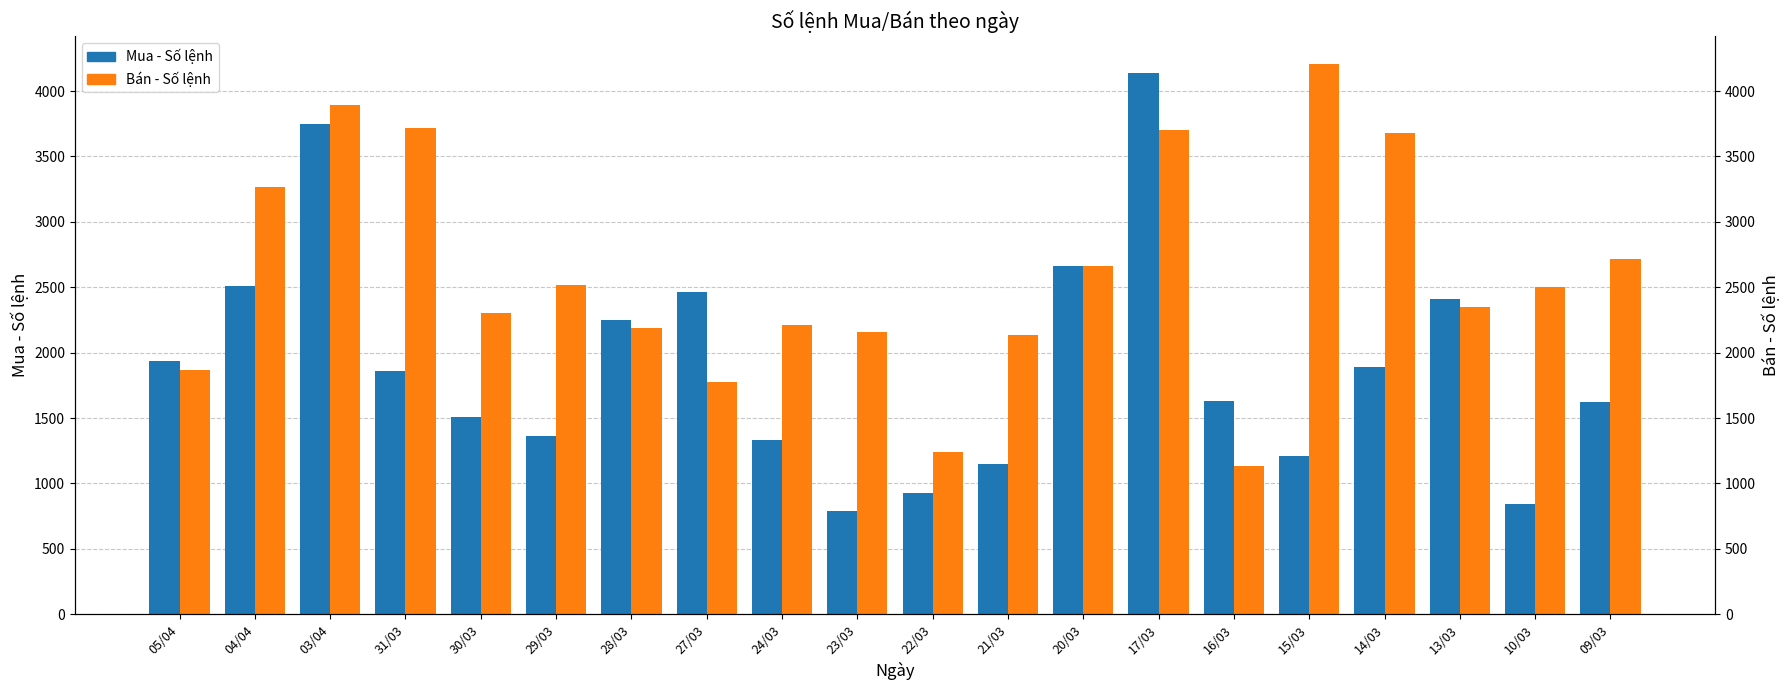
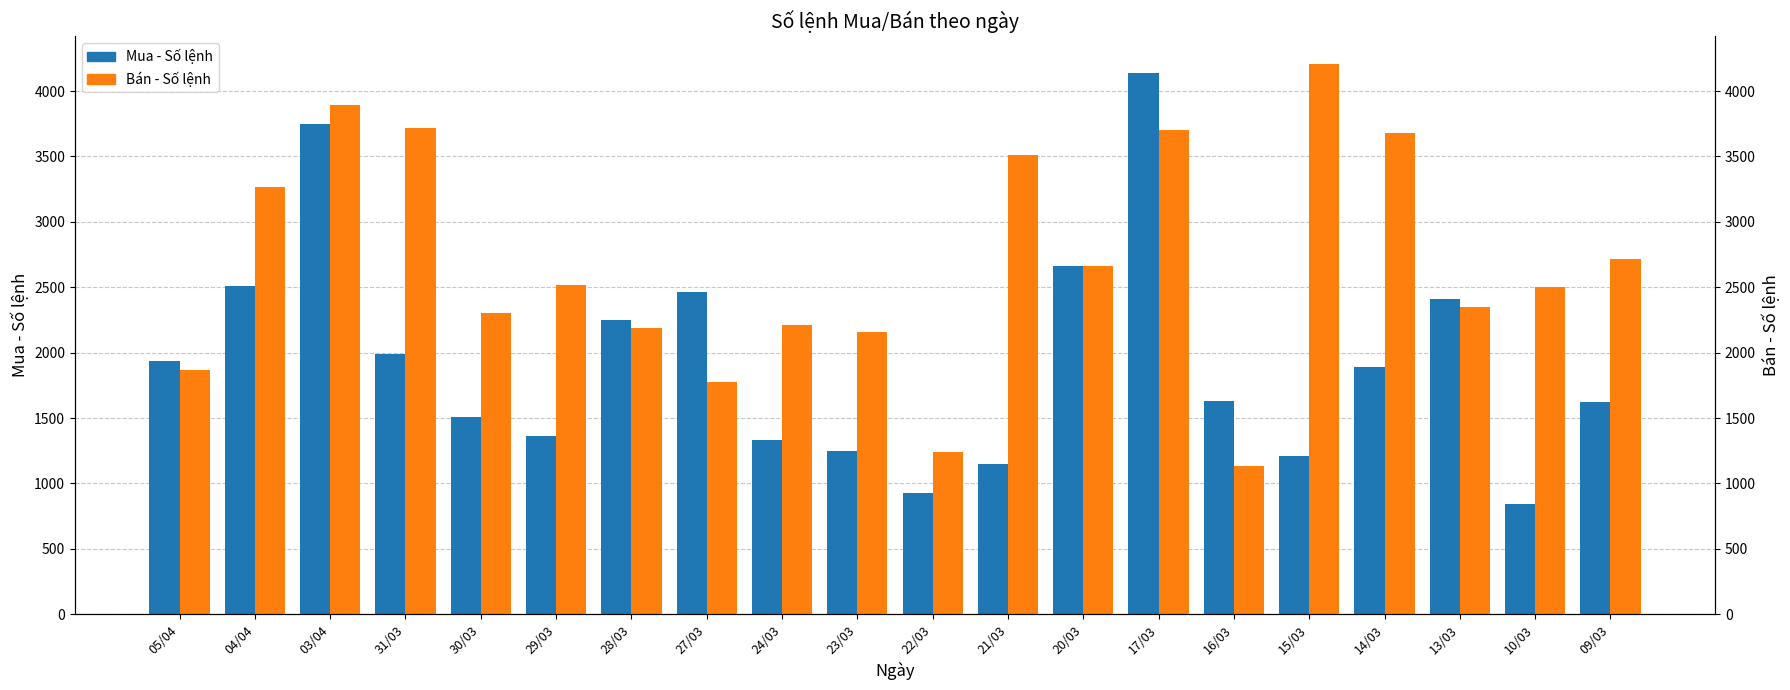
  {
    "Mua - Số lệnh": {
      "05/04": 1940,
      "04/04": 2510,
      "03/04": 3750,
-     "31/03": 1860,
+     "31/03": 1990,
      "30/03": 1510,
      "29/03": 1360,
      "28/03": 2250,
      "27/03": 2460,
      "24/03": 1330,
-     "23/03": 790,
+     "23/03": 1250,
      "22/03": 930,
      "21/03": 1150,
      "20/03": 2660,
      "17/03": 4140,
      "16/03": 1630,
      "15/03": 1210,
      "14/03": 1890,
      "13/03": 2410,
      "10/03": 840,
      "09/03": 1620
    },
    "Bán - Số lệnh": {
      "05/04": 1860,
      "04/04": 3270,
      "03/04": 3900,
      "31/03": 3720,
      "30/03": 2300,
      "29/03": 2520,
      "28/03": 2190,
      "27/03": 1780,
      "24/03": 2210,
      "23/03": 2150,
      "22/03": 1240,
-     "21/03": 2130,
+     "21/03": 3510,
      "20/03": 2670,
      "17/03": 3700,
      "16/03": 1130,
      "15/03": 4210,
      "14/03": 3680,
      "13/03": 2350,
      "10/03": 2500,
      "09/03": 2720
    }
  }
